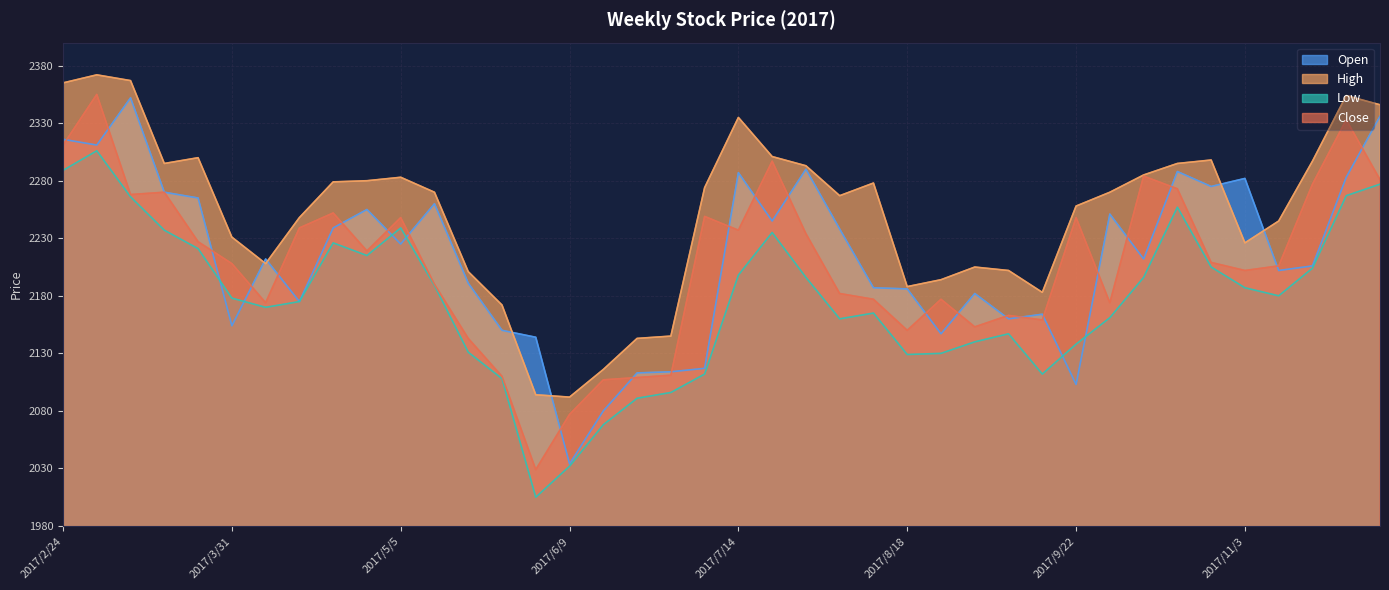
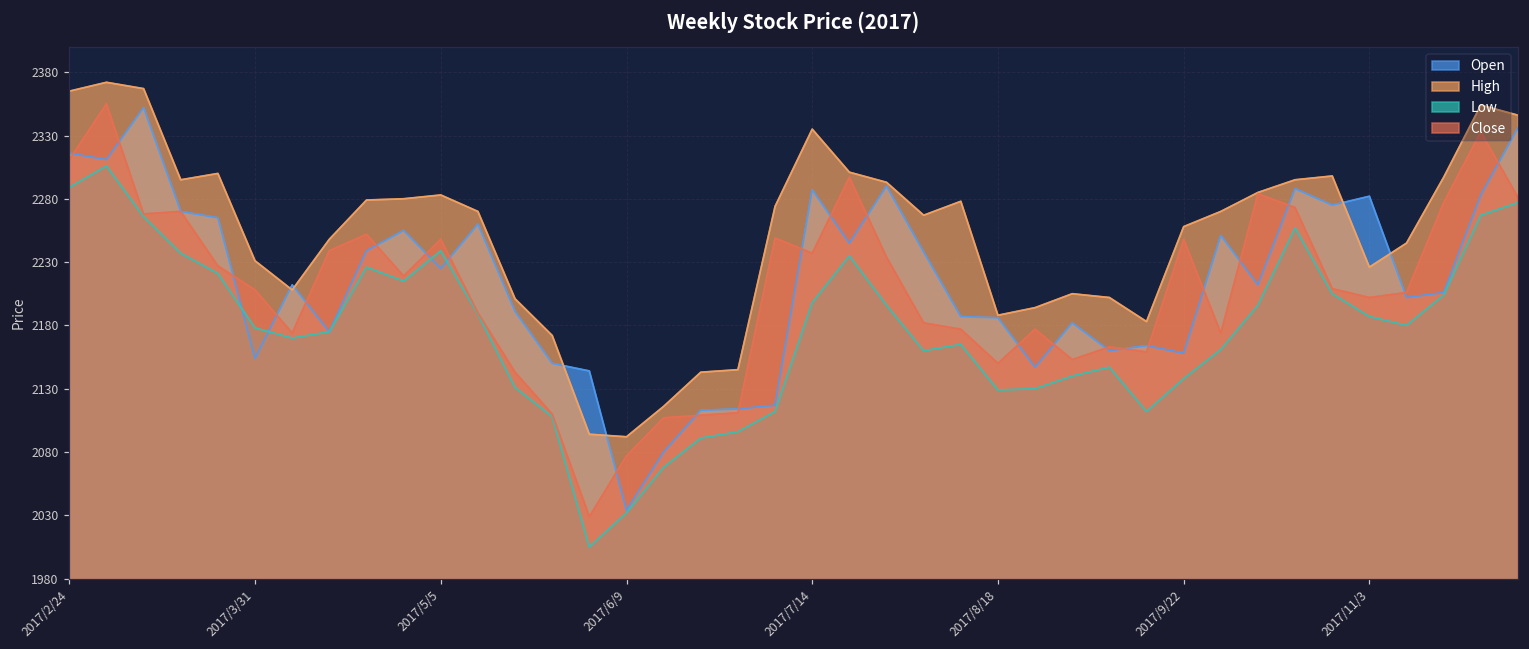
  {
    "Open": {
      "2017/2/24": 2316,
      "2017/3/31": 2154,
      "2017/5/5": 2225,
      "2017/7/14": 2287,
-     "2017/9/22": 2103,
+     "2017/9/22": 2158,
      "2017/11/3": 2282
    },
    "Low": {
      "2017/2/24": 2289,
      "2017/3/31": 2178,
      "2017/5/5": 2239,
      "2017/7/14": 2198,
      "2017/8/18": 2129,
      "2017/9/22": 2138,
      "2017/11/3": 2187
    }
  }
